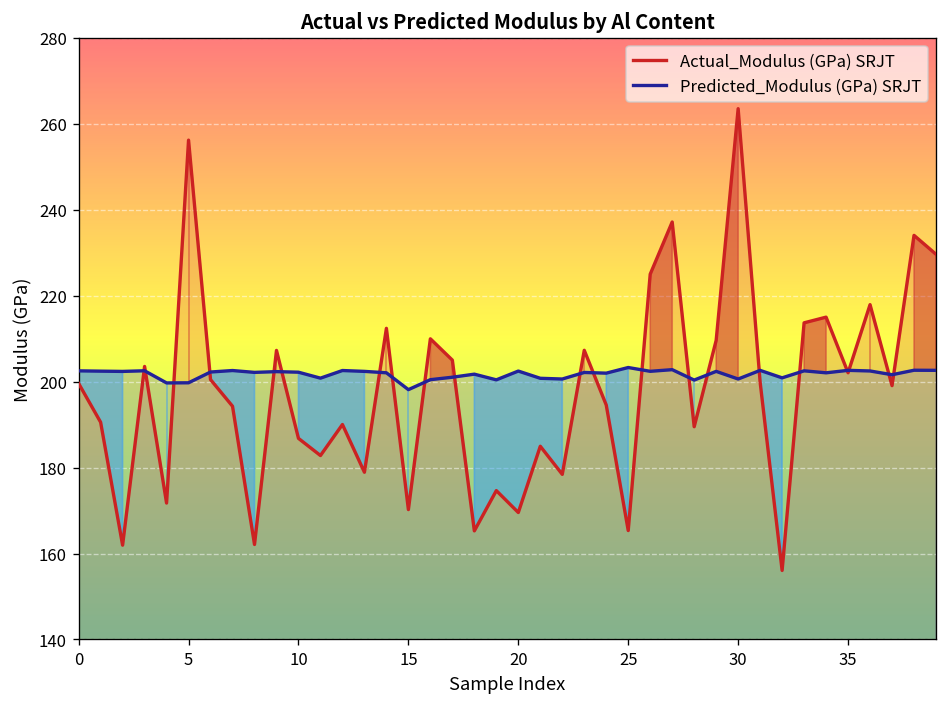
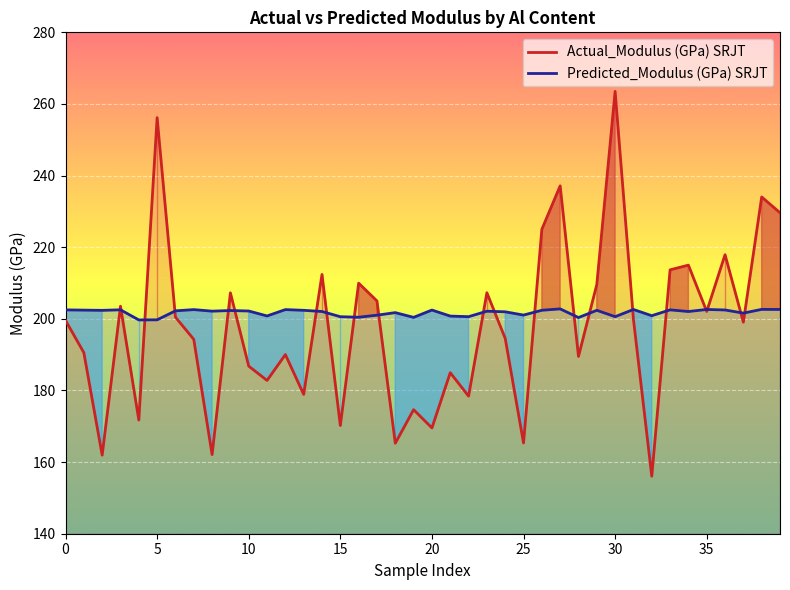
  {
    "Actual_Modulus (GPa) SRJT": {
      "0": 200,
      "5": 256,
      "10": 187,
      "15": 170,
      "20": 170,
      "25": 165,
      "30": 264
    },
    "Predicted_Modulus (GPa) SRJT": {
      "0": 203,
      "5": 200,
      "10": 202,
-     "15": 198,
+     "15": 201,
      "20": 202,
-     "25": 203,
+     "25": 201,
      "30": 201
    }
  }
